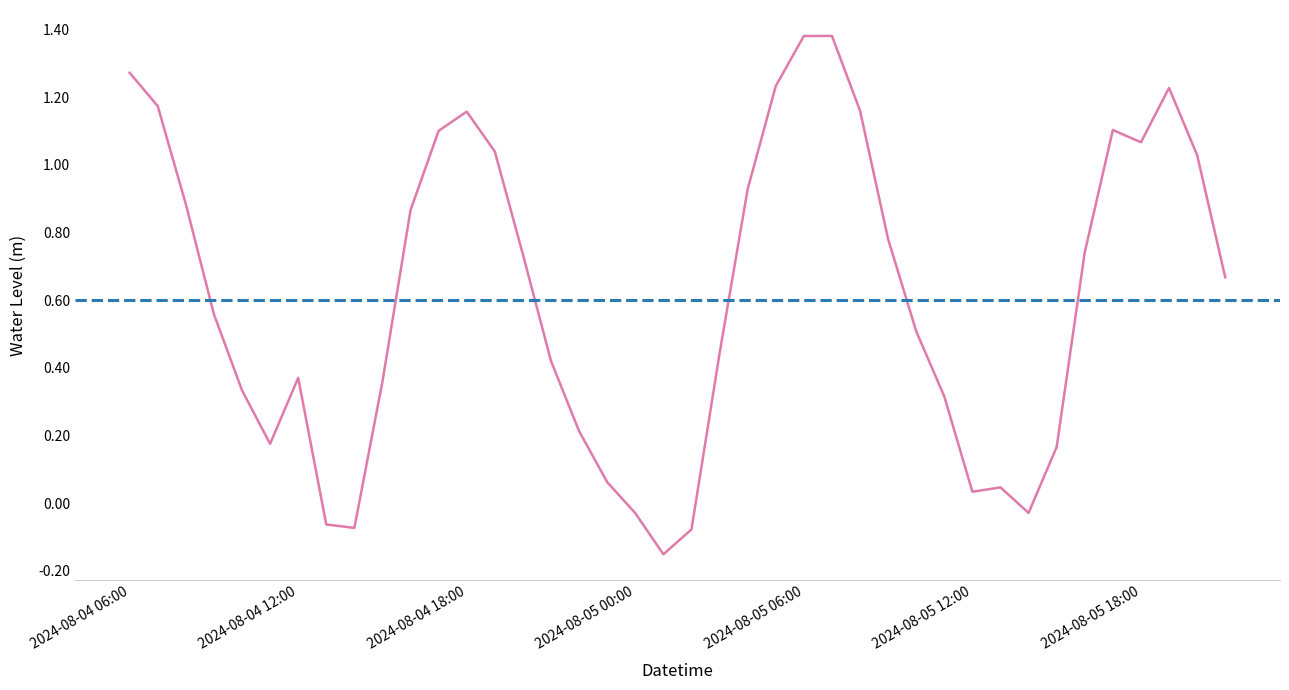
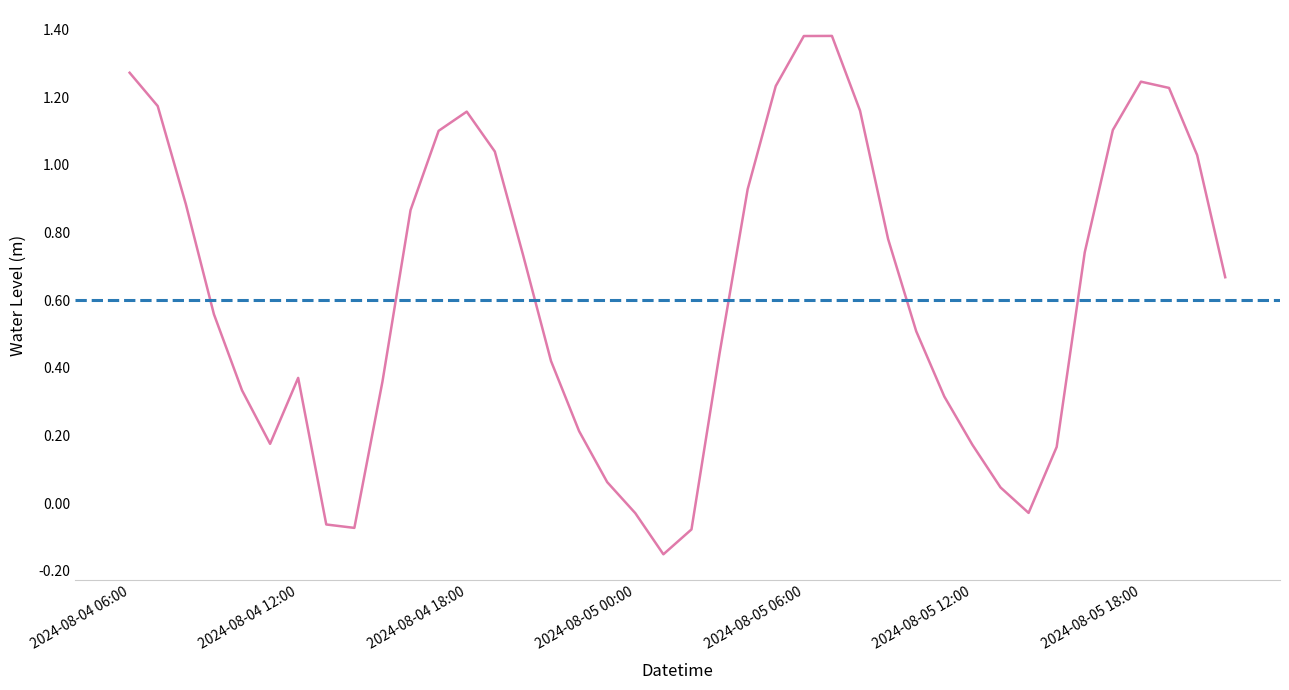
  {
    "2024-08-04 06:00": 1.27,
    "2024-08-04 12:00": 0.37,
    "2024-08-04 18:00": 1.16,
    "2024-08-05 00:00": -0.03,
    "2024-08-05 06:00": 1.38,
-   "2024-08-05 12:00": 0.03,
-   "2024-08-05 18:00": 1.07
+   "2024-08-05 12:00": 0.17,
+   "2024-08-05 18:00": 1.25
  }
